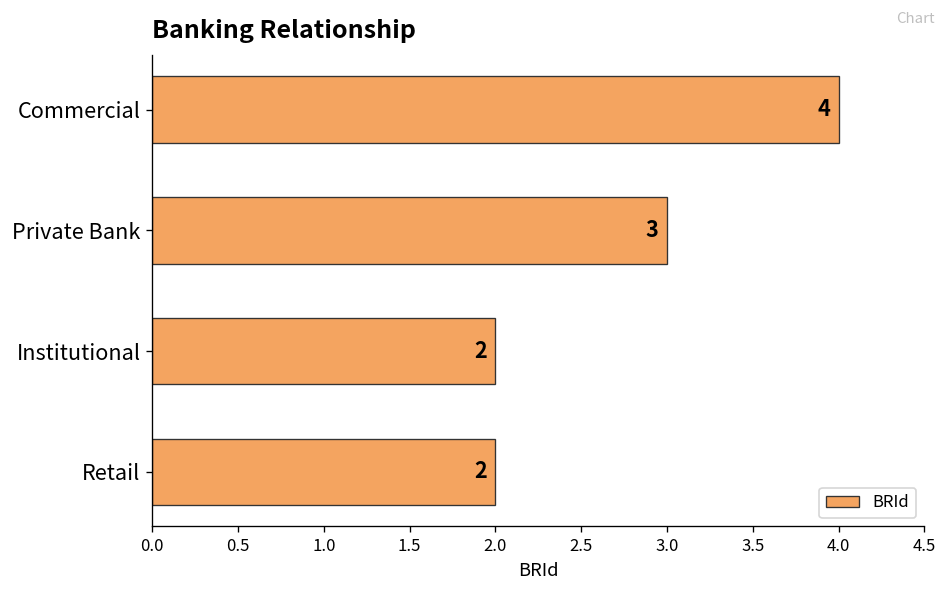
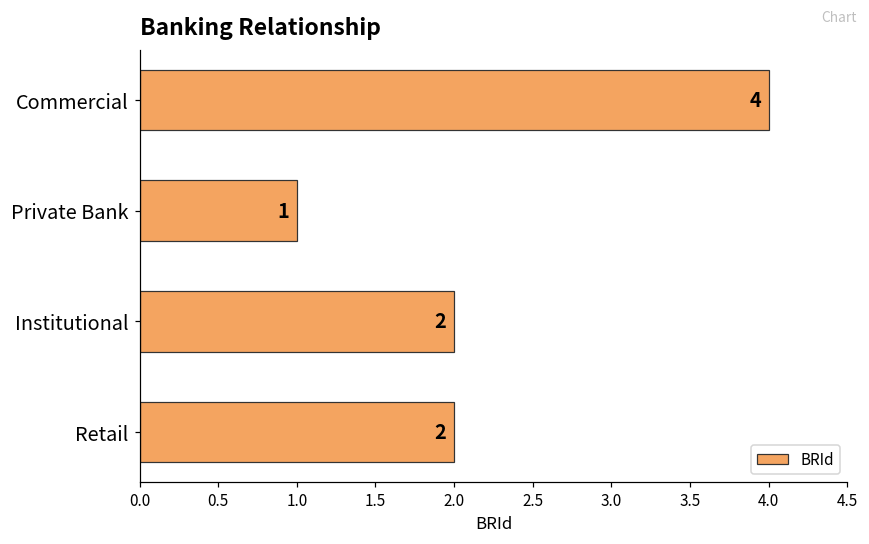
  {
    "Commercial": 4,
-   "Private Bank": 3,
+   "Private Bank": 1,
    "Institutional": 2,
    "Retail": 2
  }
